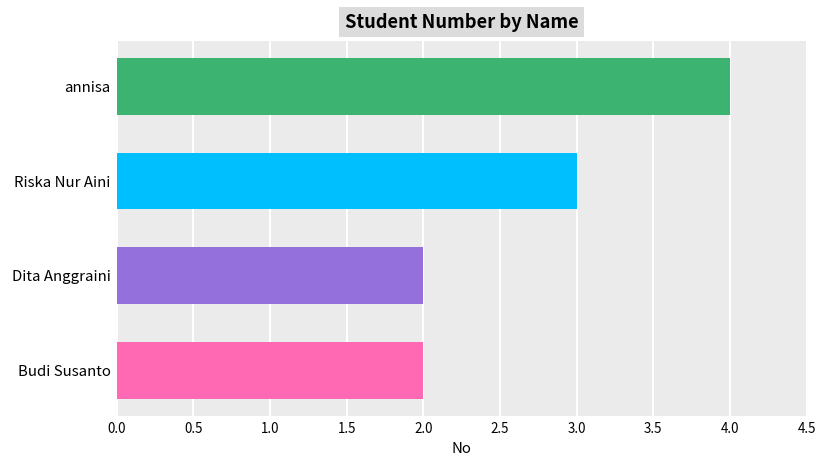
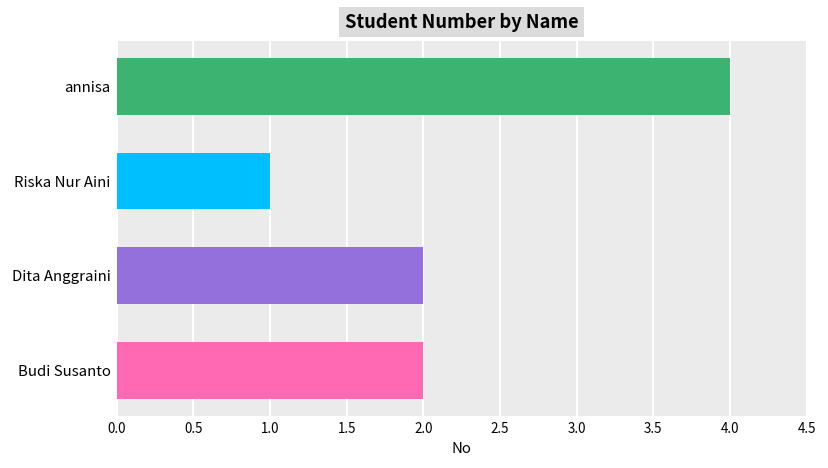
  {
    "annisa": 4,
-   "Riska Nur Aini": 3,
+   "Riska Nur Aini": 1,
    "Dita Anggraini": 2,
    "Budi Susanto": 2
  }
